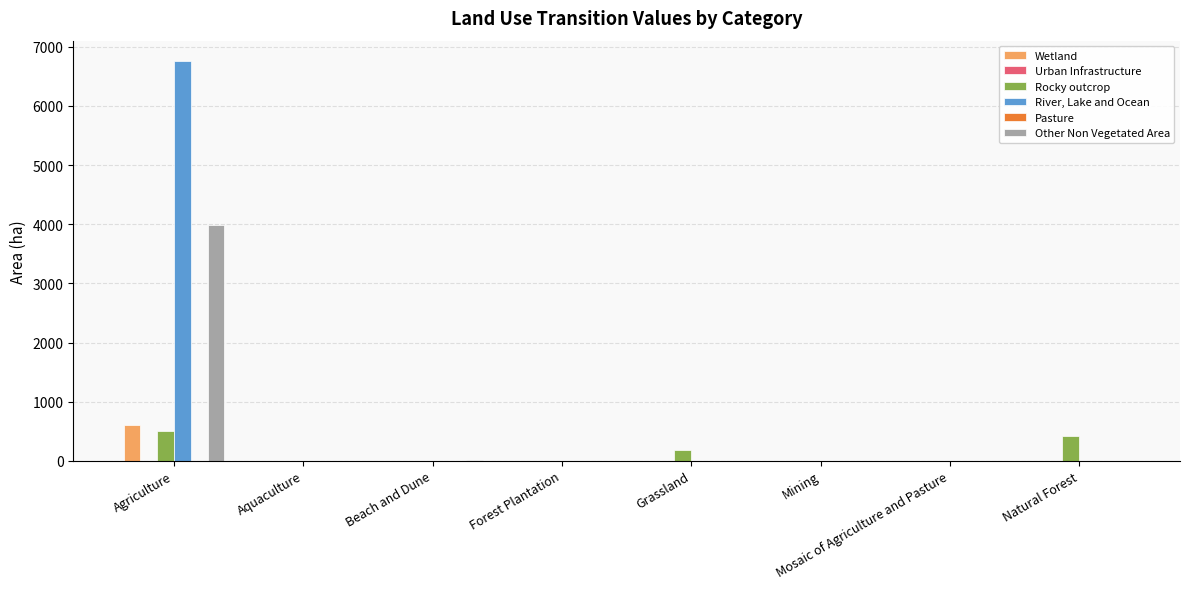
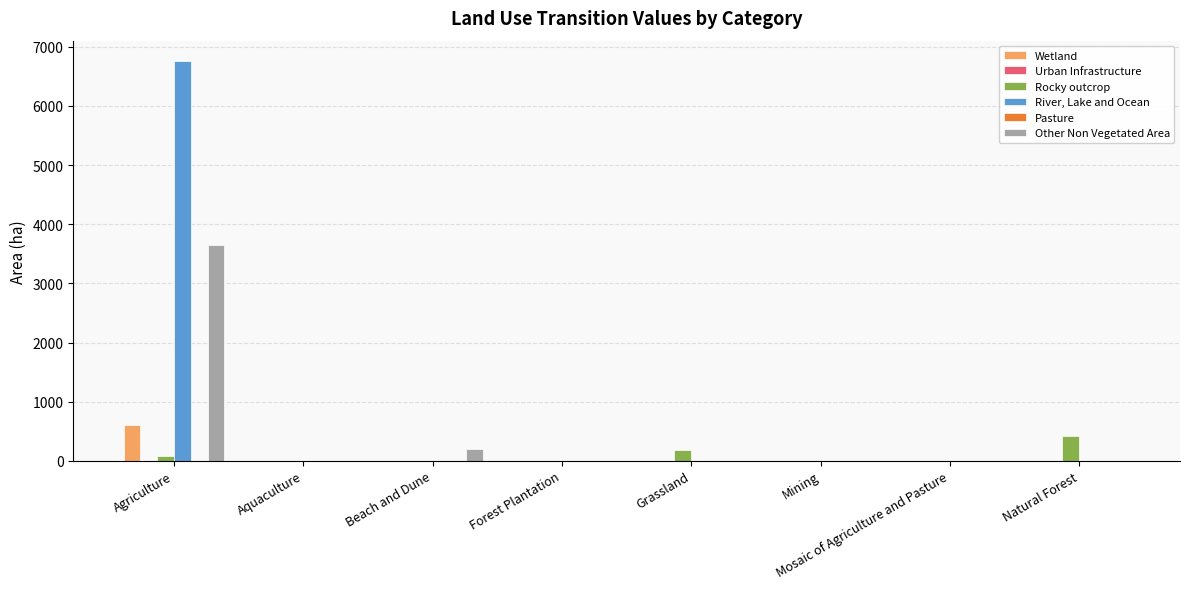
  {
    "Wetland": {
      "Agriculture": 600,
      "Aquaculture": 0,
      "Beach and Dune": 0,
      "Forest Plantation": 0,
      "Grassland": 0,
      "Mining": 0,
      "Mosaic of Agriculture and Pasture": 0,
      "Natural Forest": 0
    },
    "Urban Infrastructure": {
      "Agriculture": 0,
      "Aquaculture": 0,
      "Beach and Dune": 0,
      "Forest Plantation": 0,
      "Grassland": 0,
      "Mining": 0,
      "Mosaic of Agriculture and Pasture": 0,
      "Natural Forest": 0
    },
    "Rocky outcrop": {
-     "Agriculture": 500,
+     "Agriculture": 100,
      "Aquaculture": 0,
      "Beach and Dune": 0,
      "Forest Plantation": 0,
      "Grassland": 200,
      "Mining": 0,
      "Mosaic of Agriculture and Pasture": 0,
      "Natural Forest": 400
    },
    "River, Lake and Ocean": {
      "Agriculture": 6800,
      "Aquaculture": 0,
      "Beach and Dune": 0,
      "Forest Plantation": 0,
      "Grassland": 0,
      "Mining": 0,
      "Mosaic of Agriculture and Pasture": 0,
      "Natural Forest": 0
    },
    "Pasture": {
      "Agriculture": 0,
      "Aquaculture": 0,
      "Beach and Dune": 0,
      "Forest Plantation": 0,
      "Grassland": 0,
      "Mining": 0,
      "Mosaic of Agriculture and Pasture": 0,
      "Natural Forest": 0
    },
    "Other Non Vegetated Area": {
-     "Agriculture": 4000,
+     "Agriculture": 3700,
      "Aquaculture": 0,
-     "Beach and Dune": 0,
+     "Beach and Dune": 200,
      "Forest Plantation": 0,
      "Grassland": 0,
      "Mining": 0,
      "Mosaic of Agriculture and Pasture": 0,
      "Natural Forest": 0
    }
  }
